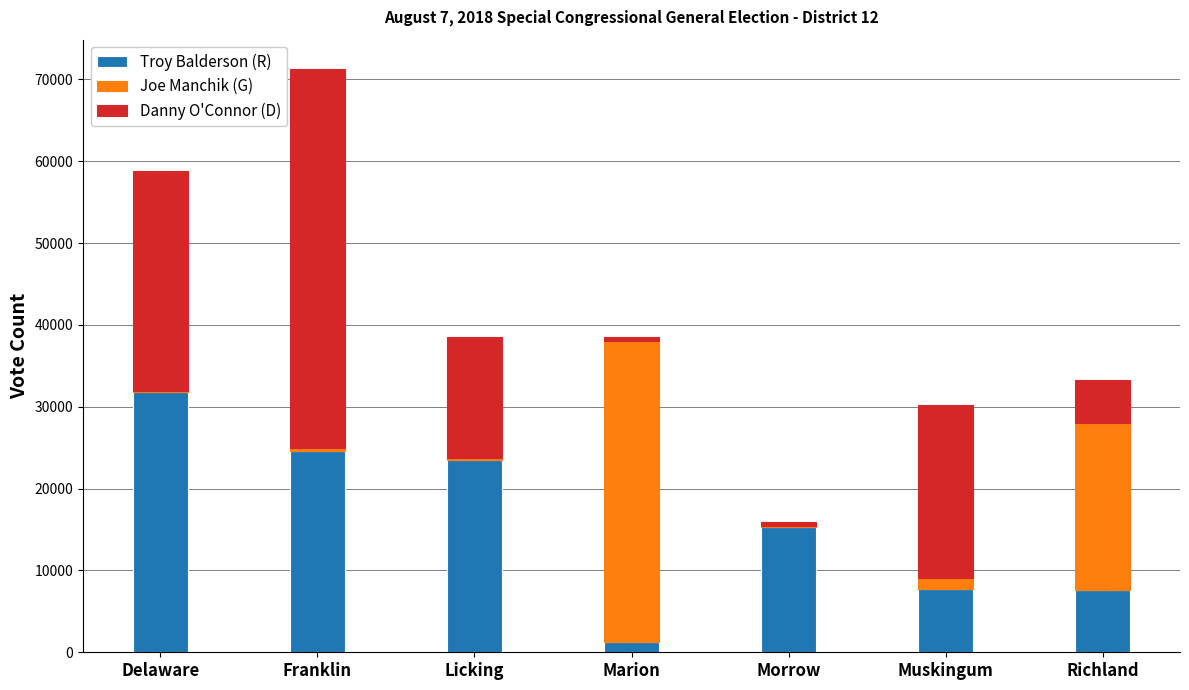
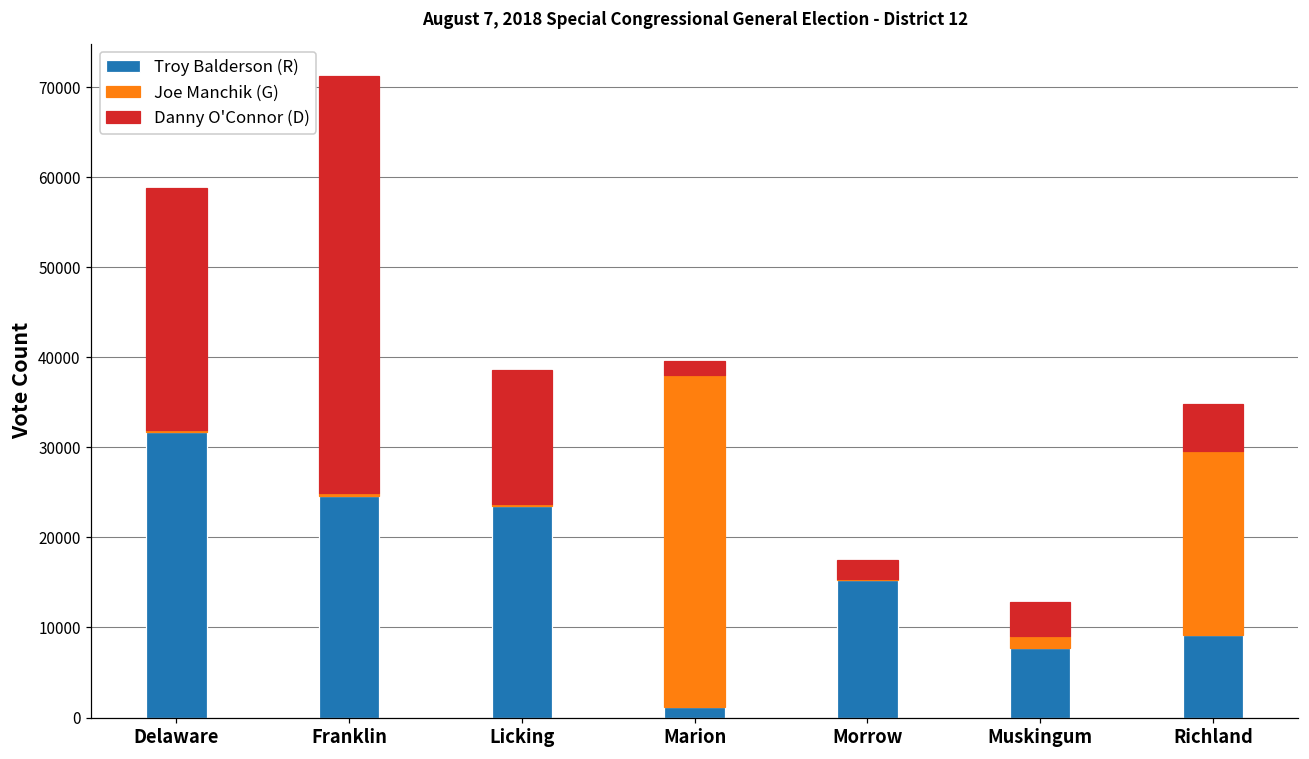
  {
    "Troy Balderson (R)": {
      "Delaware": 32000,
      "Franklin": 25000,
      "Licking": 23000,
      "Marion": 1000,
      "Morrow": 15000,
      "Muskingum": 8000,
-     "Richland": 8000
+     "Richland": 9000
    },
    "Joe Manchik (G)": {
      "Franklin": 0,
      "Marion": 37000,
      "Muskingum": 1000,
      "Richland": 20000
    },
    "Danny O'Connor (D)": {
      "Delaware": 27000,
      "Franklin": 46000,
      "Licking": 15000,
-     "Marion": 1000,
-     "Morrow": 1000,
-     "Muskingum": 21000,
+     "Marion": 2000,
+     "Morrow": 2000,
+     "Muskingum": 4000,
      "Richland": 5000
    }
  }
